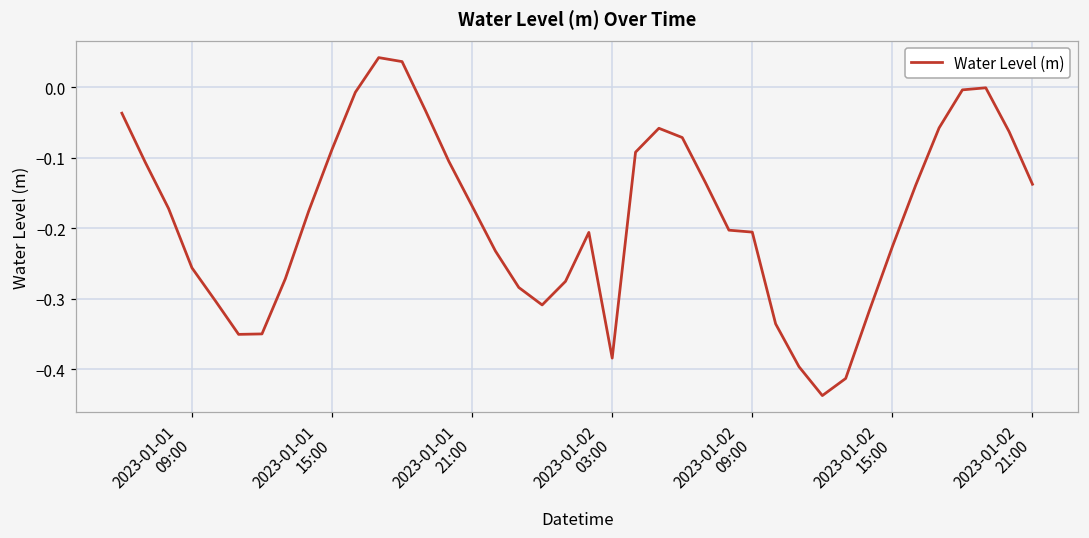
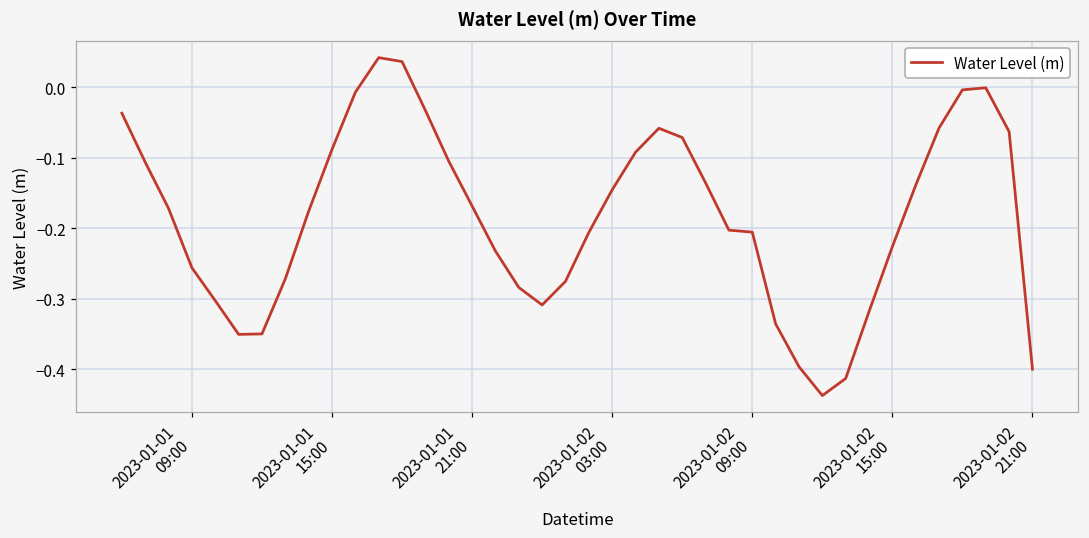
  {
    "2023-01-01 09:00": -0.26,
    "2023-01-01 15:00": -0.09,
    "2023-01-01 21:00": -0.17,
-   "2023-01-02 03:00": -0.38,
+   "2023-01-02 03:00": -0.15,
    "2023-01-02 09:00": -0.21,
    "2023-01-02 15:00": -0.23,
-   "2023-01-02 21:00": -0.14
+   "2023-01-02 21:00": -0.40
  }
